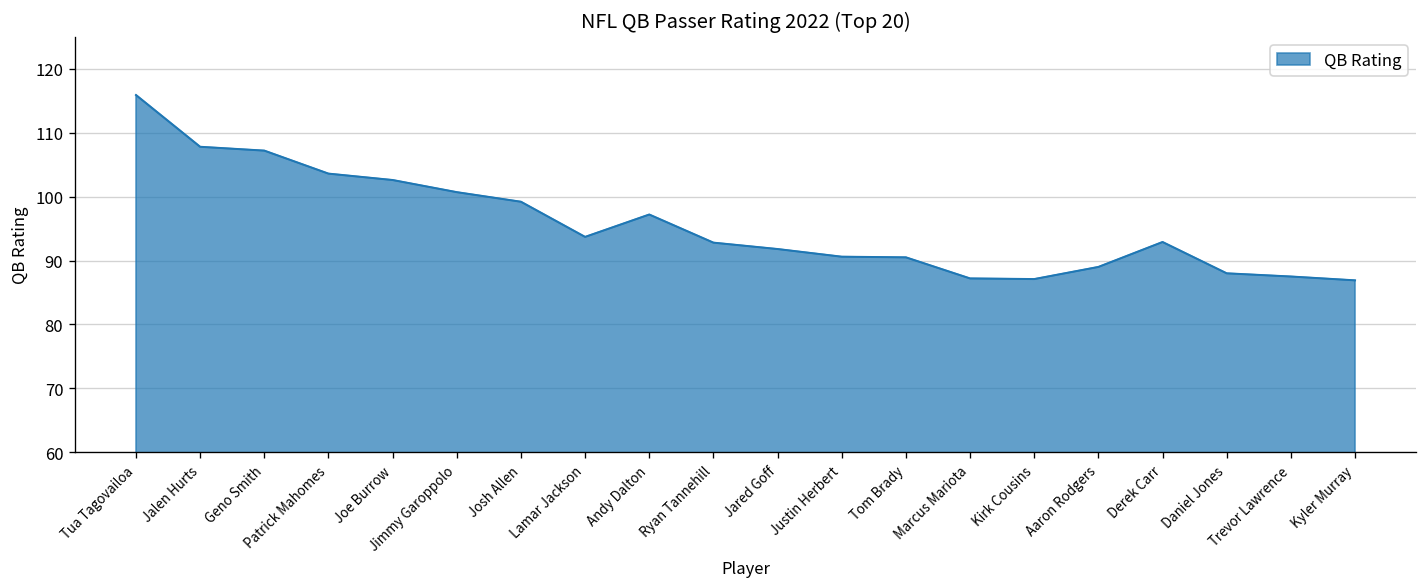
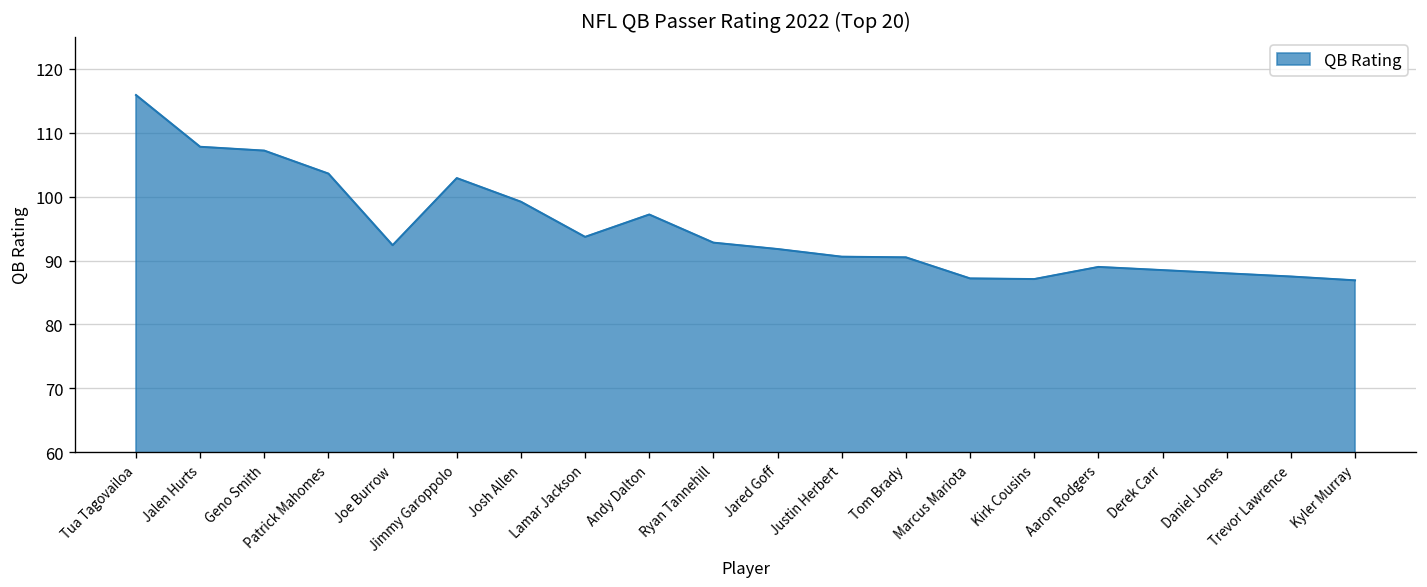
  {
    "Tua Tagovailoa": 116,
    "Jalen Hurts": 108,
    "Geno Smith": 107,
    "Patrick Mahomes": 104,
-   "Joe Burrow": 103,
-   "Jimmy Garoppolo": 101,
+   "Joe Burrow": 92,
+   "Jimmy Garoppolo": 103,
    "Josh Allen": 99,
    "Lamar Jackson": 94,
    "Andy Dalton": 97,
    "Ryan Tannehill": 93,
    "Jared Goff": 92,
    "Justin Herbert": 91,
    "Tom Brady": 91,
    "Marcus Mariota": 87,
    "Kirk Cousins": 87,
    "Aaron Rodgers": 89,
-   "Derek Carr": 93,
+   "Derek Carr": 89,
    "Daniel Jones": 88,
    "Trevor Lawrence": 88,
    "Kyler Murray": 87
  }
